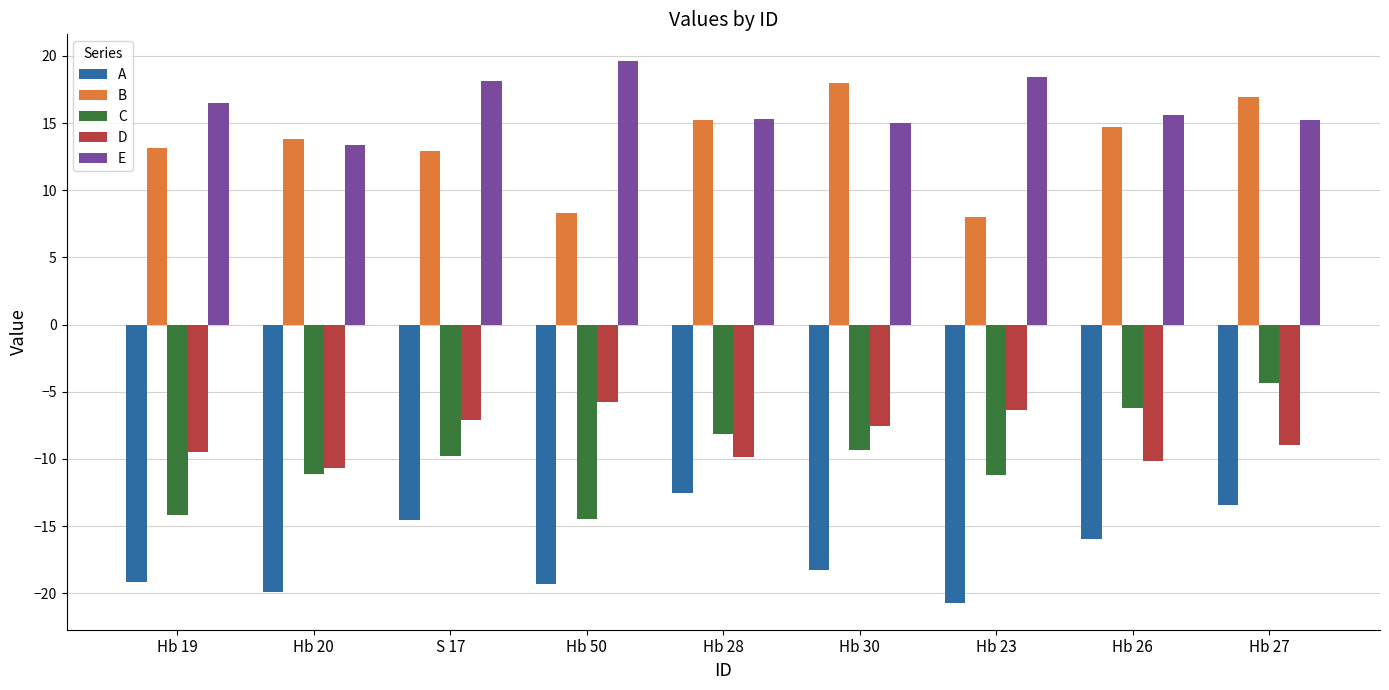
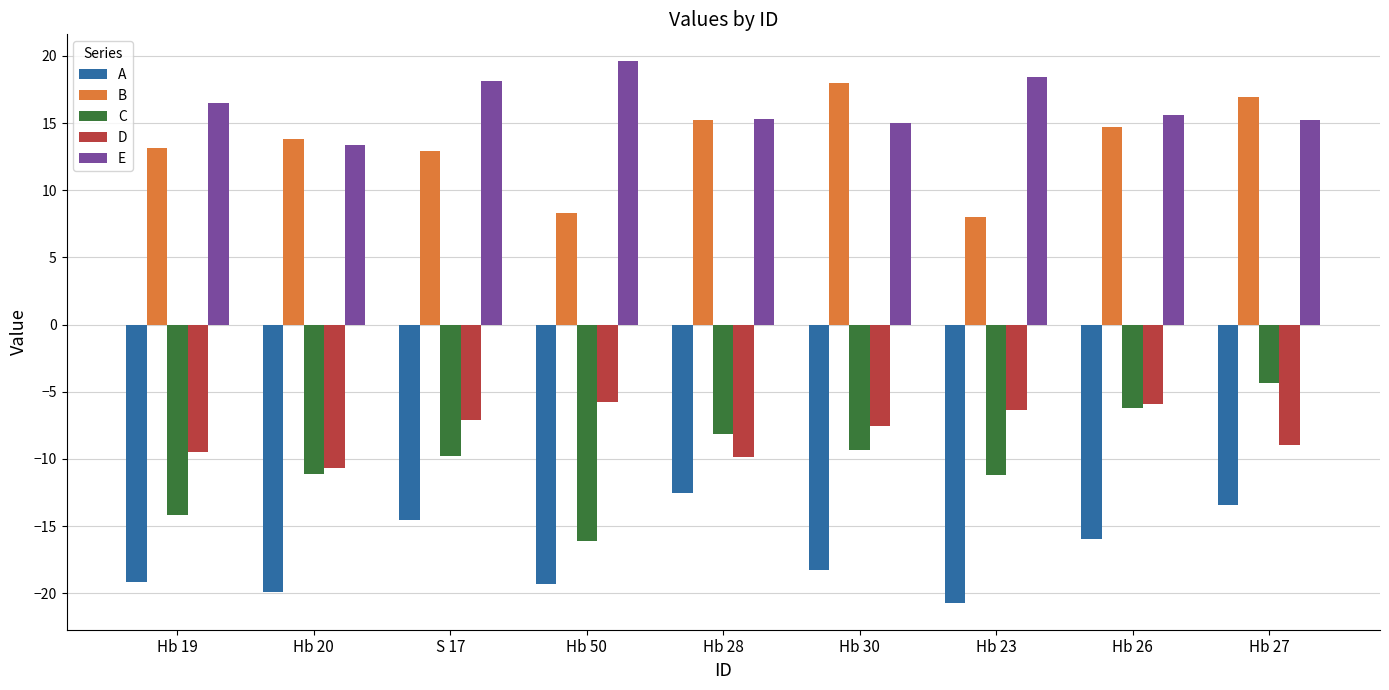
  {
    "A": {
      "Hb 19": -19.2,
      "Hb 20": -19.9,
      "S 17": -14.5,
      "Hb 50": -19.3,
      "Hb 28": -12.5,
      "Hb 30": -18.3,
      "Hb 23": -20.7,
      "Hb 26": -16.0,
      "Hb 27": -13.4
    },
    "B": {
      "Hb 19": 13.1,
      "Hb 20": 13.8,
      "S 17": 12.9,
      "Hb 50": 8.3,
      "Hb 28": 15.2,
      "Hb 30": 18.0,
      "Hb 23": 8.0,
      "Hb 26": 14.7,
      "Hb 27": 17.0
    },
    "C": {
      "Hb 19": -14.2,
      "Hb 20": -11.2,
      "S 17": -9.8,
-     "Hb 50": -14.5,
+     "Hb 50": -16.1,
      "Hb 28": -8.1,
      "Hb 30": -9.4,
      "Hb 23": -11.2,
      "Hb 26": -6.2,
      "Hb 27": -4.3
    },
    "D": {
      "Hb 19": -9.5,
      "Hb 20": -10.7,
      "S 17": -7.1,
      "Hb 50": -5.8,
      "Hb 28": -9.9,
      "Hb 30": -7.5,
      "Hb 23": -6.4,
-     "Hb 26": -10.2,
+     "Hb 26": -5.9,
      "Hb 27": -9.0
    },
    "E": {
      "Hb 19": 16.5,
      "Hb 20": 13.3,
      "S 17": 18.1,
      "Hb 50": 19.6,
      "Hb 28": 15.3,
      "Hb 30": 15.0,
      "Hb 23": 18.4,
      "Hb 26": 15.6,
      "Hb 27": 15.3
    }
  }
